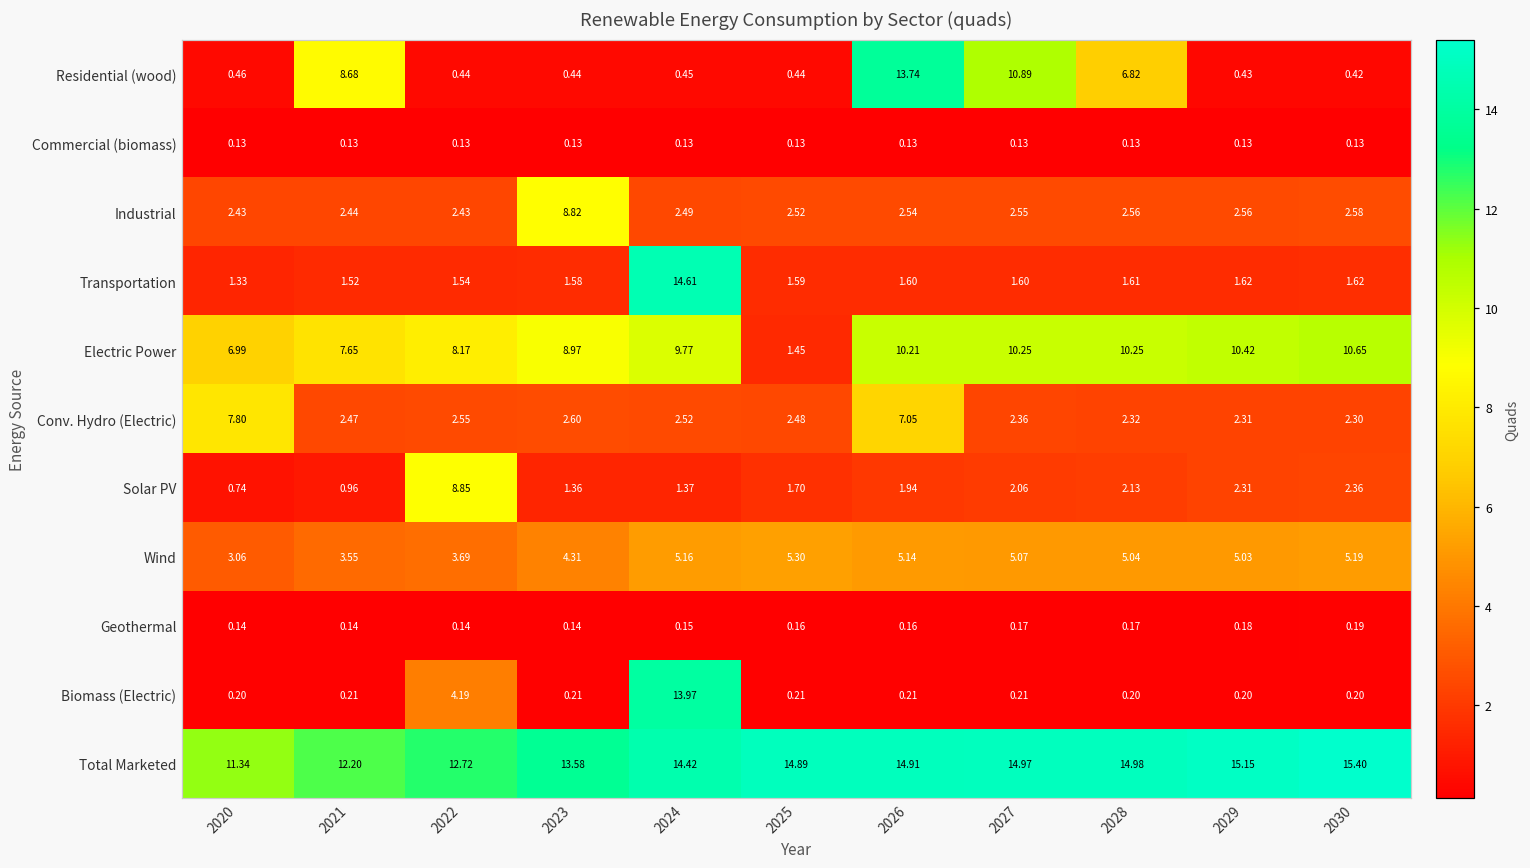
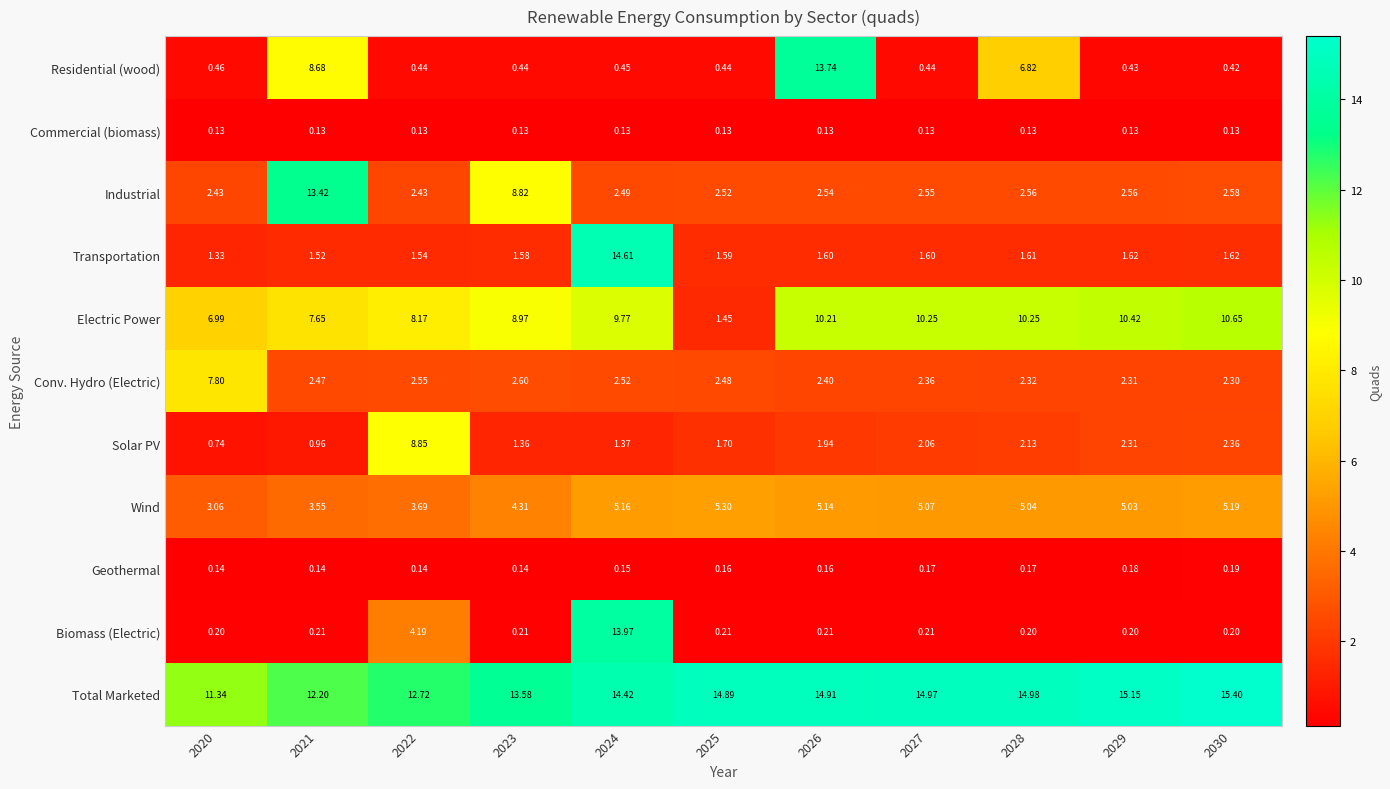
  {
    "Residential (wood)": {
      "2020": 0.46,
      "2021": 8.68,
      "2022": 0.44,
      "2023": 0.44,
      "2024": 0.45,
      "2025": 0.44,
      "2026": 13.74,
-     "2027": 10.89,
+     "2027": 0.44,
      "2028": 6.82,
      "2029": 0.43,
      "2030": 0.42
    },
    "Commercial (biomass)": {
      "2020": 0.13,
      "2021": 0.13,
      "2022": 0.13,
      "2023": 0.13,
      "2024": 0.13,
      "2025": 0.13,
      "2026": 0.13,
      "2027": 0.13,
      "2028": 0.13,
      "2029": 0.13,
      "2030": 0.13
    },
    "Industrial": {
      "2020": 2.43,
-     "2021": 2.44,
+     "2021": 13.42,
      "2022": 2.43,
      "2023": 8.82,
      "2024": 2.49,
      "2025": 2.52,
      "2026": 2.54,
      "2027": 2.55,
      "2028": 2.56,
      "2029": 2.56,
      "2030": 2.58
    },
    "Transportation": {
      "2020": 1.33,
      "2021": 1.52,
      "2022": 1.54,
      "2023": 1.58,
      "2024": 14.61,
      "2025": 1.59,
      "2026": 1.60,
      "2027": 1.60,
      "2028": 1.61,
      "2029": 1.62,
      "2030": 1.62
    },
    "Electric Power": {
      "2020": 6.99,
      "2021": 7.65,
      "2022": 8.17,
      "2023": 8.97,
      "2024": 9.77,
      "2025": 1.45,
      "2026": 10.21,
      "2027": 10.25,
      "2028": 10.25,
      "2029": 10.42,
      "2030": 10.65
    },
    "Conv. Hydro (Electric)": {
      "2020": 7.80,
      "2021": 2.47,
      "2022": 2.55,
      "2023": 2.60,
      "2024": 2.52,
      "2025": 2.48,
-     "2026": 7.05,
+     "2026": 2.40,
      "2027": 2.36,
      "2028": 2.32,
      "2029": 2.31,
      "2030": 2.30
    },
    "Solar PV": {
      "2020": 0.74,
      "2021": 0.96,
      "2022": 8.85,
      "2023": 1.36,
      "2024": 1.37,
      "2025": 1.70,
      "2026": 1.94,
      "2027": 2.06,
      "2028": 2.13,
      "2029": 2.31,
      "2030": 2.36
    },
    "Wind": {
      "2020": 3.06,
      "2021": 3.55,
      "2022": 3.69,
      "2023": 4.31,
      "2024": 5.16,
      "2025": 5.30,
      "2026": 5.14,
      "2027": 5.07,
      "2028": 5.04,
      "2029": 5.03,
      "2030": 5.19
    },
    "Geothermal": {
      "2020": 0.14,
      "2021": 0.14,
      "2022": 0.14,
      "2023": 0.14,
      "2024": 0.15,
      "2025": 0.16,
      "2026": 0.16,
      "2027": 0.17,
      "2028": 0.17,
      "2029": 0.18,
      "2030": 0.19
    },
    "Biomass (Electric)": {
      "2020": 0.20,
      "2021": 0.21,
      "2022": 4.19,
      "2023": 0.21,
      "2024": 13.97,
      "2025": 0.21,
      "2026": 0.21,
      "2027": 0.21,
      "2028": 0.20,
      "2029": 0.20,
      "2030": 0.20
    },
    "Total Marketed": {
      "2020": 11.34,
      "2021": 12.20,
      "2022": 12.72,
      "2023": 13.58,
      "2024": 14.42,
      "2025": 14.89,
      "2026": 14.91,
      "2027": 14.97,
      "2028": 14.98,
      "2029": 15.15,
      "2030": 15.40
    }
  }
